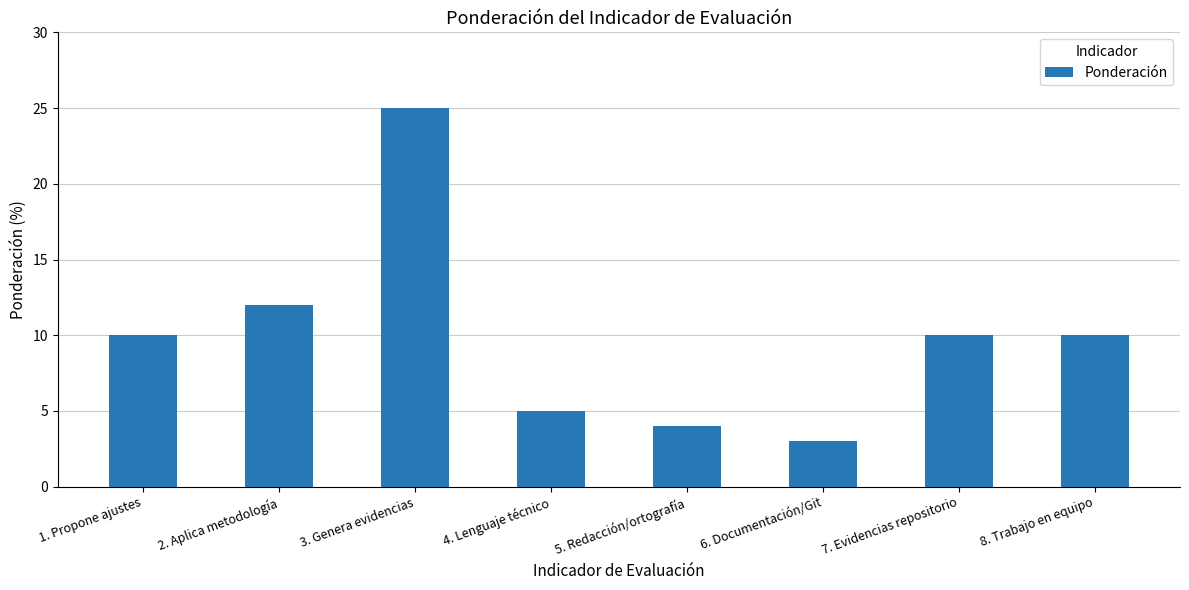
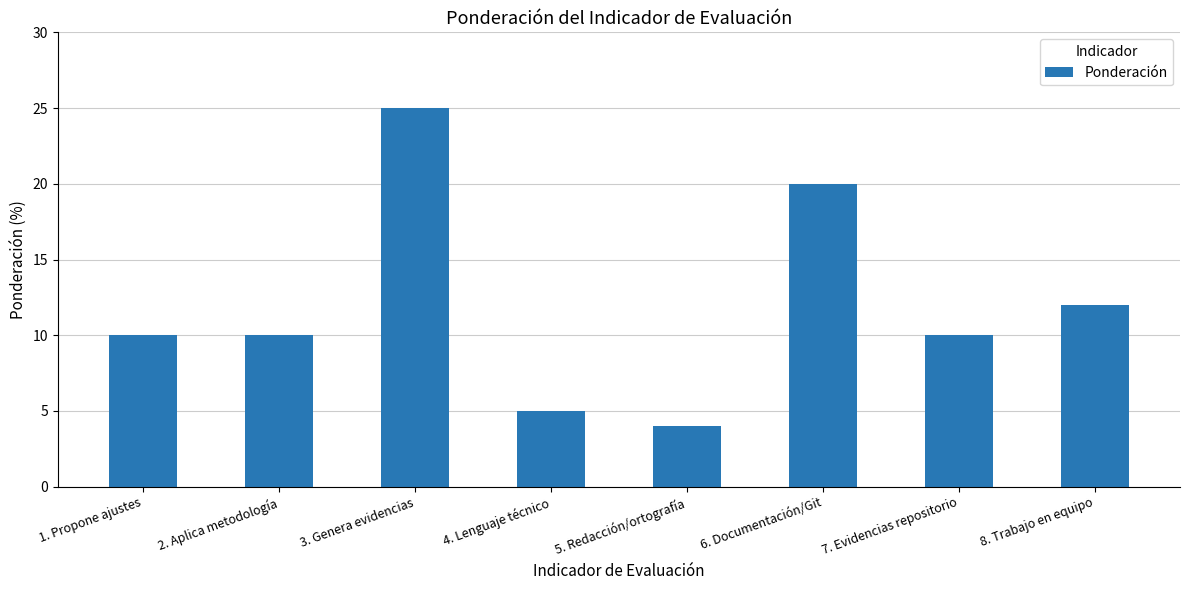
  {
    "1. Propone ajustes": 10,
-   "2. Aplica metodología": 12,
+   "2. Aplica metodología": 10,
    "3. Genera evidencias": 25,
    "4. Lenguaje técnico": 5,
    "5. Redacción/ortografía": 4,
-   "6. Documentación/Git": 3,
+   "6. Documentación/Git": 20,
    "7. Evidencias repositorio": 10,
-   "8. Trabajo en equipo": 10
+   "8. Trabajo en equipo": 12
  }
